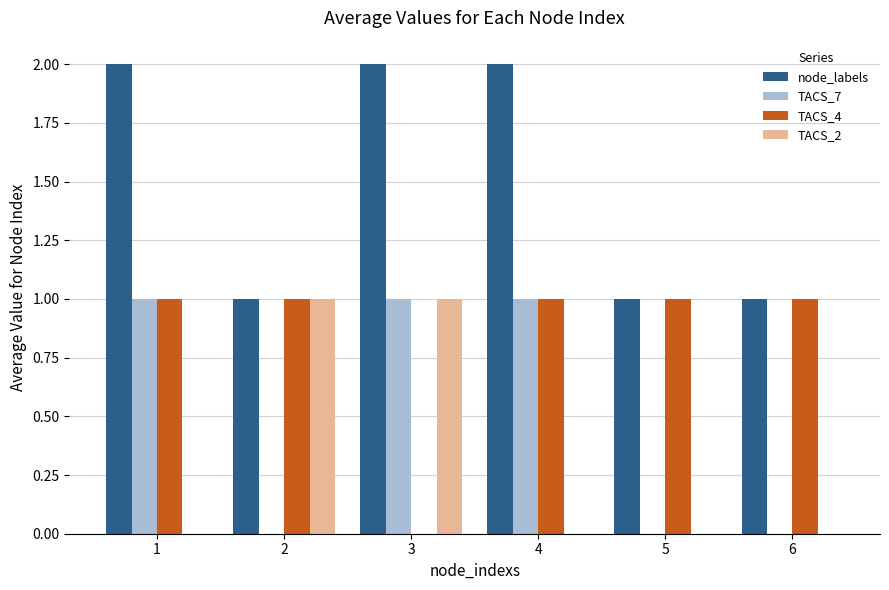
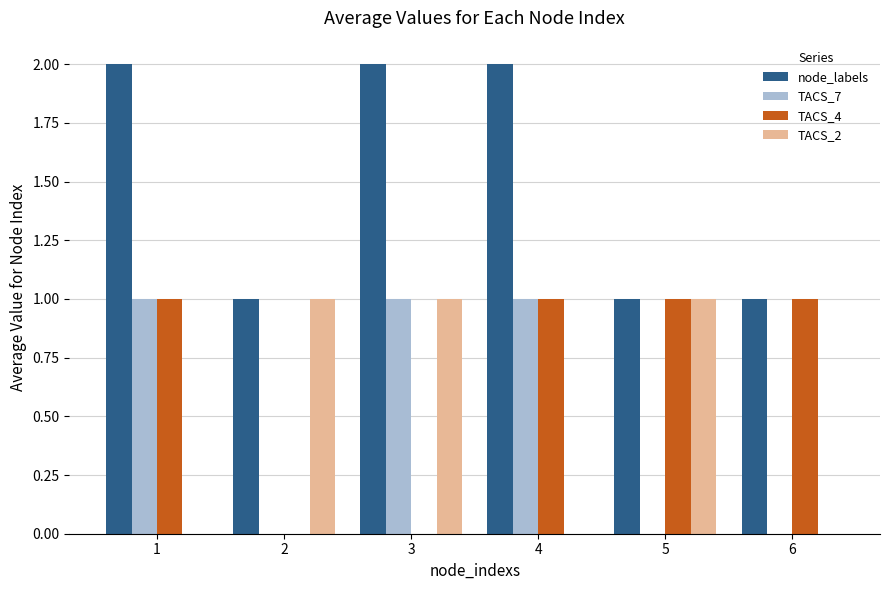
  {
    "node_labels": {
      "1": 2,
      "2": 1,
      "3": 2,
      "4": 2,
      "5": 1,
      "6": 1
    },
    "TACS_7": {
      "1": 1,
      "2": 0,
      "3": 1,
      "4": 1,
      "5": 0,
      "6": 0
    },
    "TACS_4": {
      "1": 1,
-     "2": 1,
+     "2": 0,
      "3": 0,
      "4": 1,
      "5": 1,
      "6": 1
    },
    "TACS_2": {
      "1": 0,
      "2": 1,
      "3": 1,
      "4": 0,
-     "5": 0,
+     "5": 1,
      "6": 0
    }
  }
